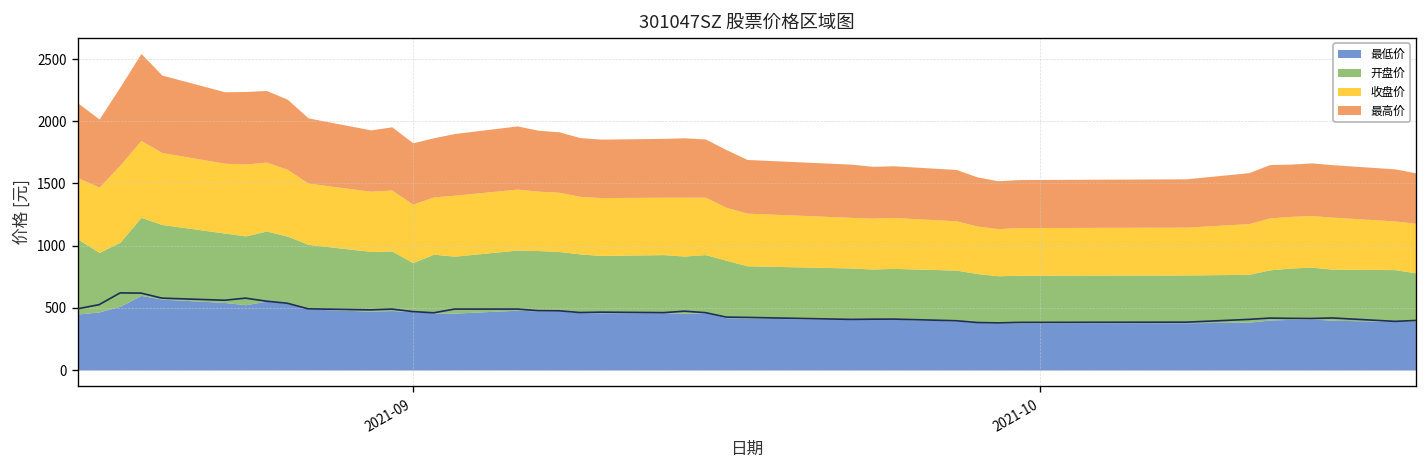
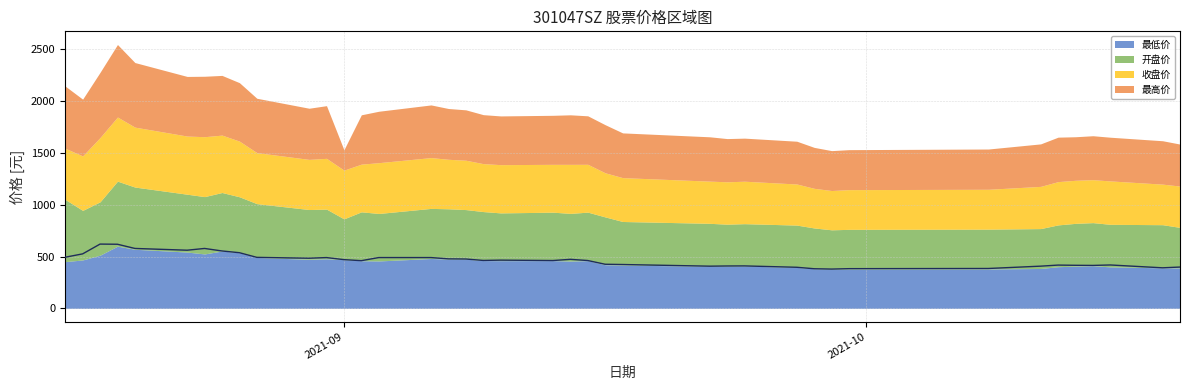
  {
    "开盘价": {
      "2021-09": 390
    },
    "收盘价": {
      "2021-09": 470
    },
    "最高价": {
-     "2021-09": 490
+     "2021-09": 200
    }
  }
